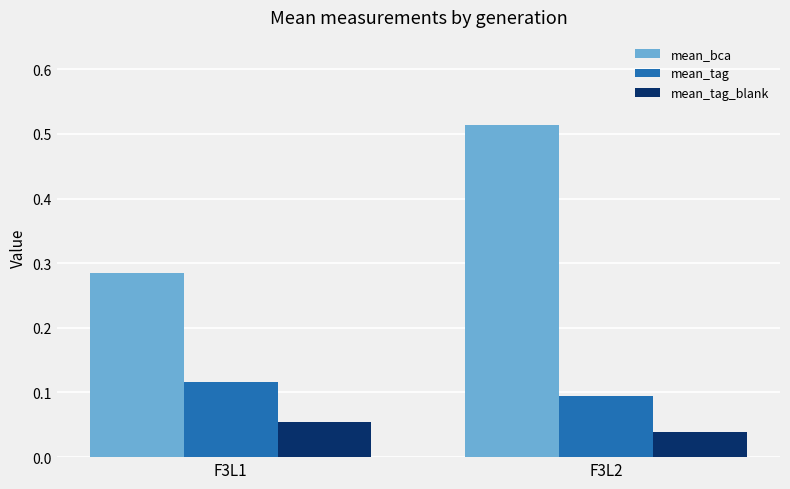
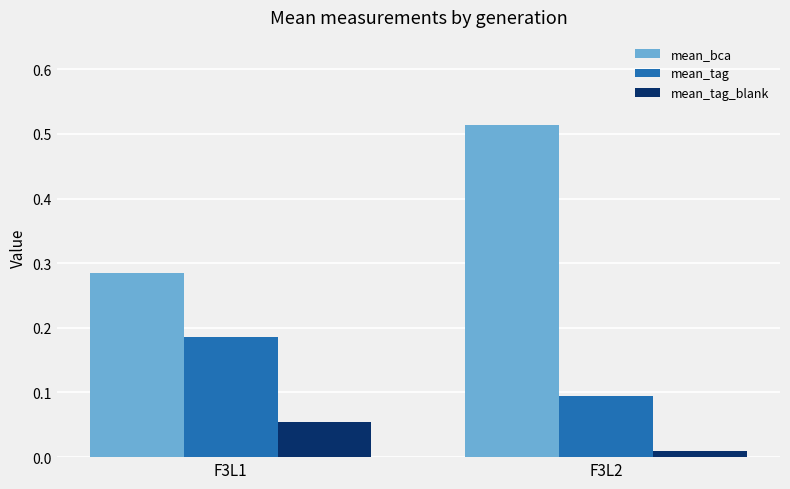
  {
    "mean_bca": {
      "F3L1": 0.28,
      "F3L2": 0.51
    },
    "mean_tag": {
-     "F3L1": 0.12,
+     "F3L1": 0.19,
      "F3L2": 0.09
    },
    "mean_tag_blank": {
      "F3L1": 0.06,
-     "F3L2": 0.04
+     "F3L2": 0.01
    }
  }
